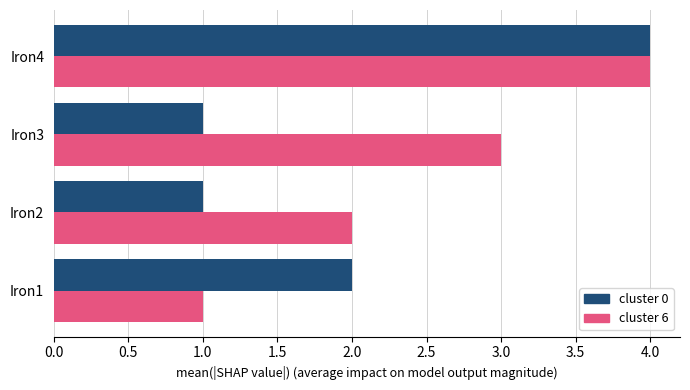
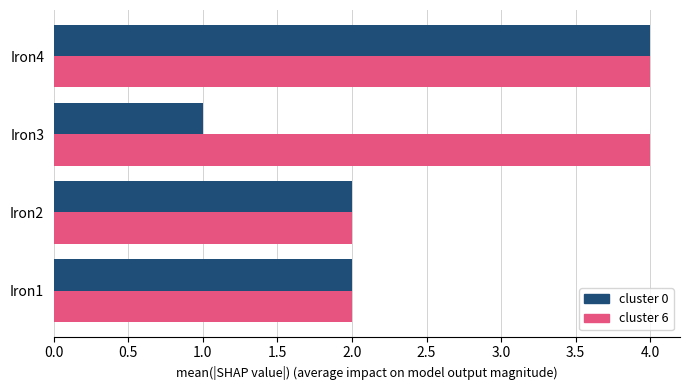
  {
    "cluster 0": {
      "Iron4": 4,
      "Iron3": 1,
-     "Iron2": 1,
+     "Iron2": 2,
      "Iron1": 2
    },
    "cluster 6": {
      "Iron4": 4,
-     "Iron3": 3,
+     "Iron3": 4,
      "Iron2": 2,
-     "Iron1": 1
+     "Iron1": 2
    }
  }
